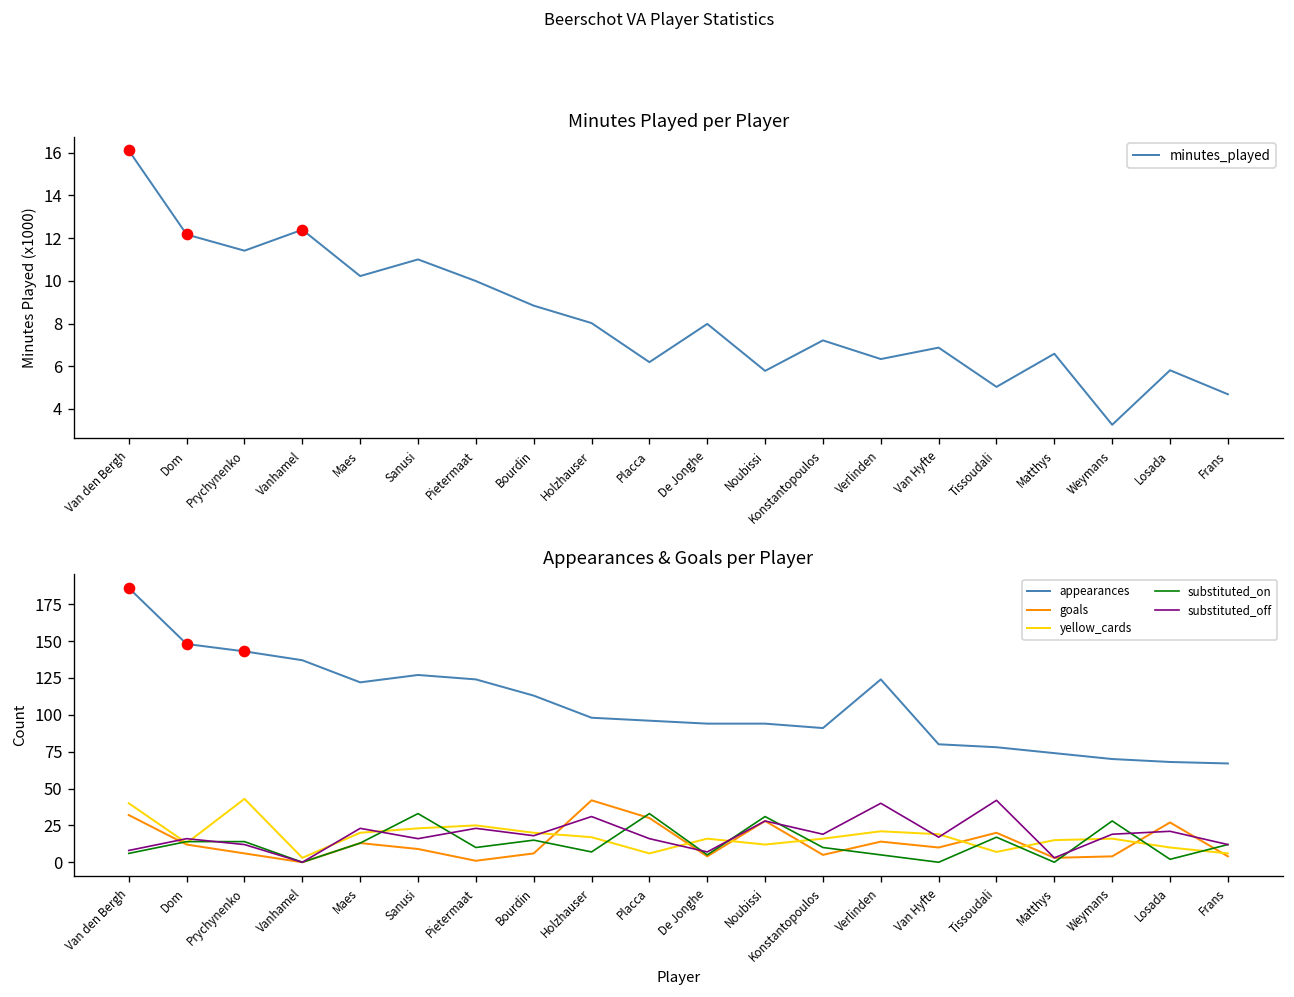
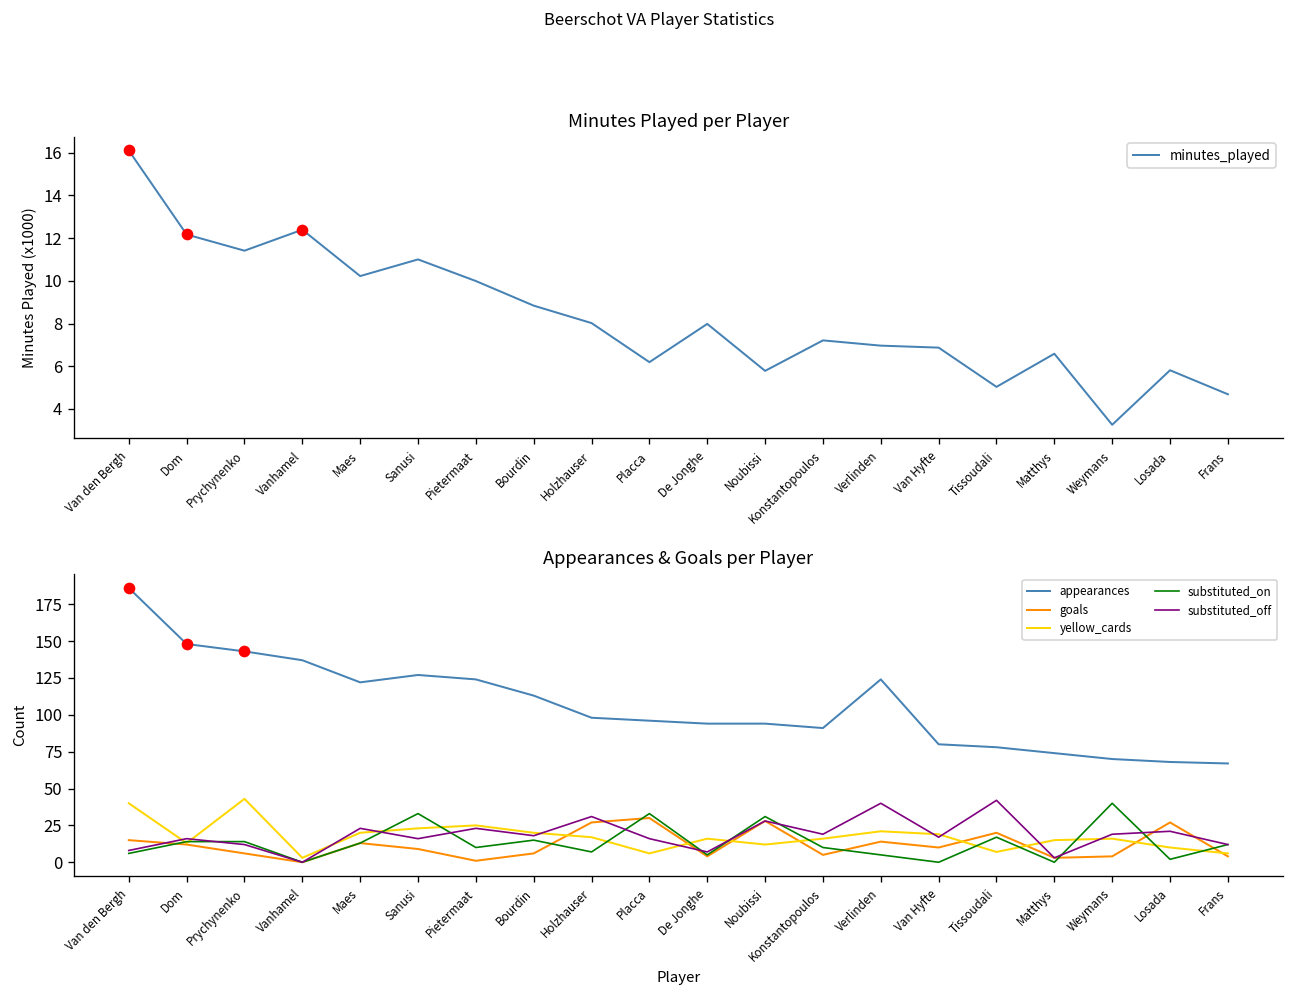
  {
    "Minutes Played per Player": {
      "minutes_played": {
        "Prychynenko": 11.4,
        "Maes": 10.2,
        "Sanusi": 11.0,
        "Pietermaat": 10.0,
        "Bourdin": 8.8,
        "Holzhauser": 8.0,
        "Placca": 6.2,
        "De Jonghe": 8.0,
        "Noubissi": 5.8,
        "Konstantopoulos": 7.2,
-       "Verlinden": 6.3,
+       "Verlinden": 7.0,
        "Van Hyfte": 6.9,
        "Tissoudali": 5.0,
        "Matthys": 6.6,
        "Weymans": 3.3,
        "Losada": 5.8,
        "Frans": 4.7
      }
    },
    "Appearances & Goals per Player": {
      "appearances": {
        "Vanhamel": 137,
        "Maes": 122,
        "Sanusi": 127,
        "Pietermaat": 124,
        "Bourdin": 113,
        "Holzhauser": 98,
        "Placca": 96,
        "De Jonghe": 94,
        "Noubissi": 94,
        "Konstantopoulos": 91,
        "Verlinden": 124,
        "Van Hyfte": 80,
        "Tissoudali": 78,
        "Matthys": 74,
        "Weymans": 70,
        "Losada": 68,
        "Frans": 67
      },
      "goals": {
-       "Van den Bergh": 32,
+       "Van den Bergh": 15,
        "Prychynenko": 6,
        "Sanusi": 9,
        "Pietermaat": 1,
        "Bourdin": 6,
-       "Holzhauser": 42,
+       "Holzhauser": 27,
        "Placca": 30,
        "Konstantopoulos": 5,
        "Verlinden": 14,
        "Van Hyfte": 10,
        "Tissoudali": 20,
        "Weymans": 4,
        "Losada": 27
      },
      "yellow_cards": {
        "Van den Bergh": 40,
        "Prychynenko": 43,
        "Vanhamel": 3,
        "Maes": 20,
        "Sanusi": 23,
        "Holzhauser": 17,
        "Placca": 6,
        "De Jonghe": 16,
        "Noubissi": 12,
        "Konstantopoulos": 16,
        "Verlinden": 21,
        "Tissoudali": 7,
        "Matthys": 15,
        "Weymans": 16,
        "Losada": 10
      },
      "substituted_on": {
        "Sanusi": 33,
        "Pietermaat": 10,
        "Bourdin": 15,
        "Holzhauser": 7,
        "Placca": 33,
        "Noubissi": 31,
        "Konstantopoulos": 10,
        "Verlinden": 5,
        "Van Hyfte": 0,
        "Tissoudali": 17,
        "Matthys": 0,
-       "Weymans": 28,
+       "Weymans": 40,
        "Losada": 2
      },
      "substituted_off": {
        "Maes": 23,
        "Sanusi": 16,
        "Holzhauser": 31,
        "Placca": 16,
        "Konstantopoulos": 19,
        "Verlinden": 40,
        "Tissoudali": 42,
        "Weymans": 19,
        "Losada": 21
      }
    }
  }
